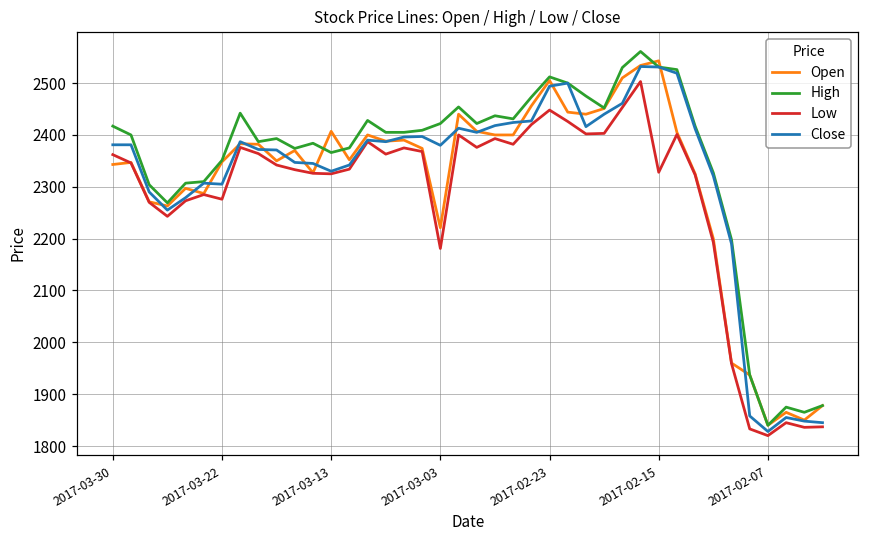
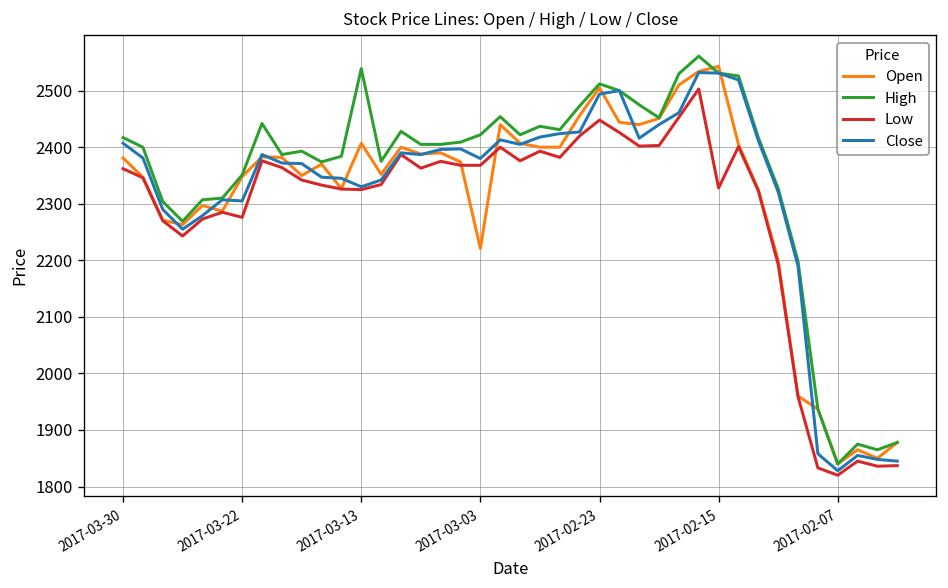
  {
    "Open": {
-     "2017-03-30": 2340,
+     "2017-03-30": 2380,
      "2017-03-13": 2410,
      "2017-03-03": 2220,
      "2017-02-23": 2510,
      "2017-02-15": 2540
    },
    "High": {
      "2017-03-30": 2420,
-     "2017-03-13": 2370,
+     "2017-03-13": 2540,
      "2017-03-03": 2420,
      "2017-02-23": 2510
    },
    "Low": {
      "2017-03-30": 2360,
      "2017-03-22": 2280,
-     "2017-03-03": 2180,
+     "2017-03-03": 2370,
      "2017-02-23": 2450,
      "2017-02-15": 2330,
      "2017-02-07": 1820
    },
    "Close": {
-     "2017-03-30": 2380,
+     "2017-03-30": 2410,
      "2017-03-22": 2310,
      "2017-03-03": 2380,
      "2017-02-23": 2490,
      "2017-02-07": 1830
    }
  }
